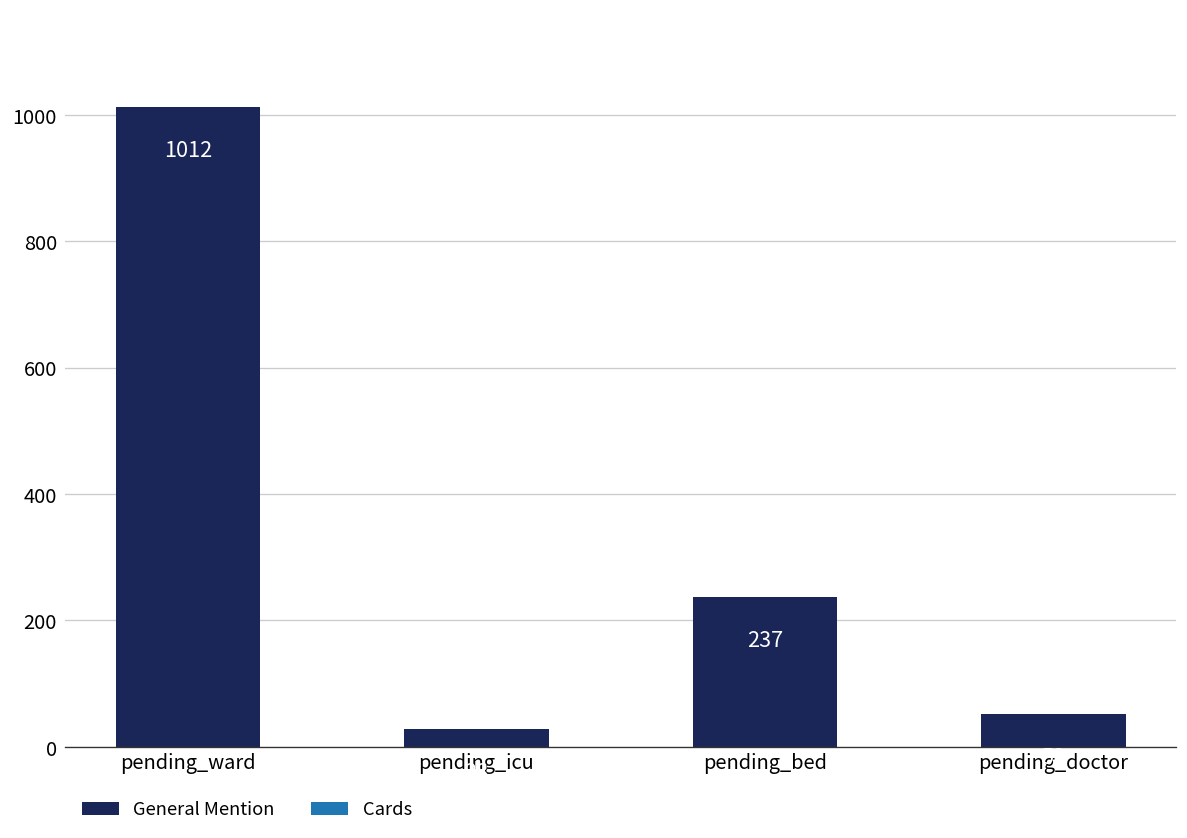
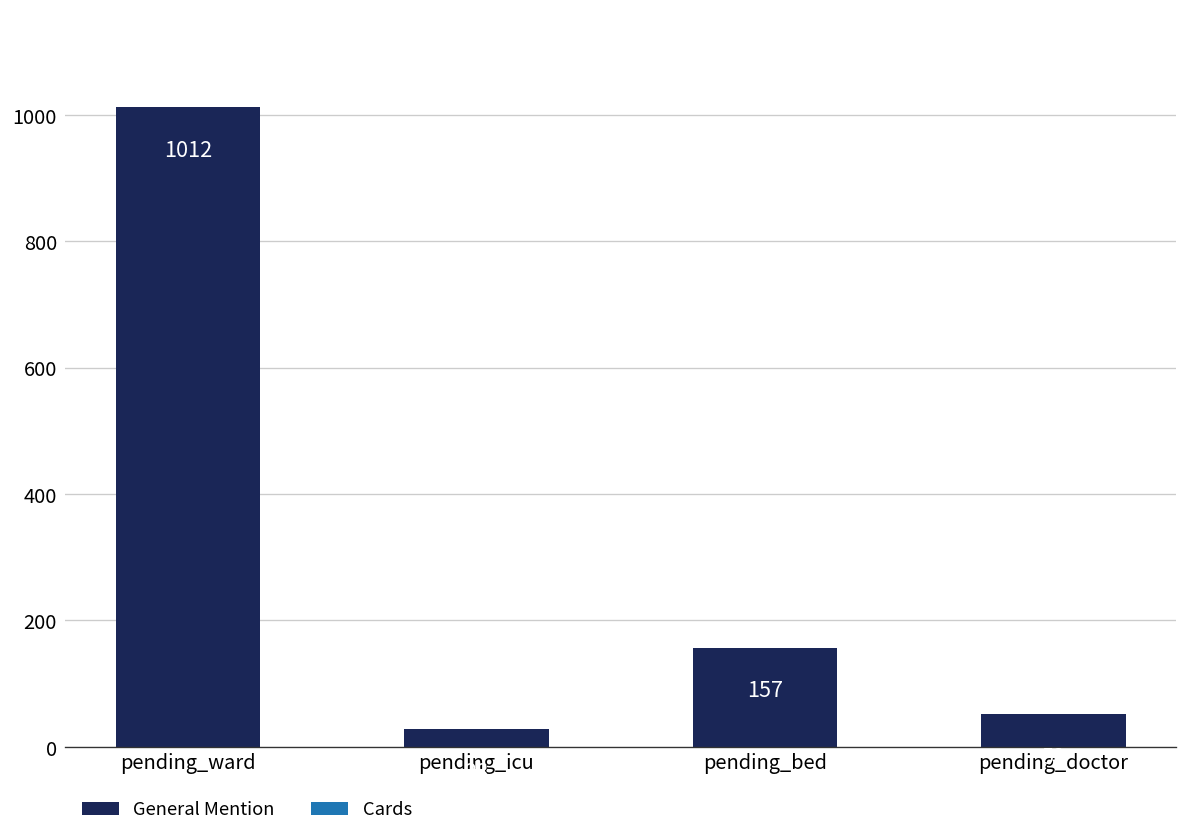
  {
    "pending_ward": 1012,
-   "pending_bed": 237
+   "pending_bed": 157
  }
